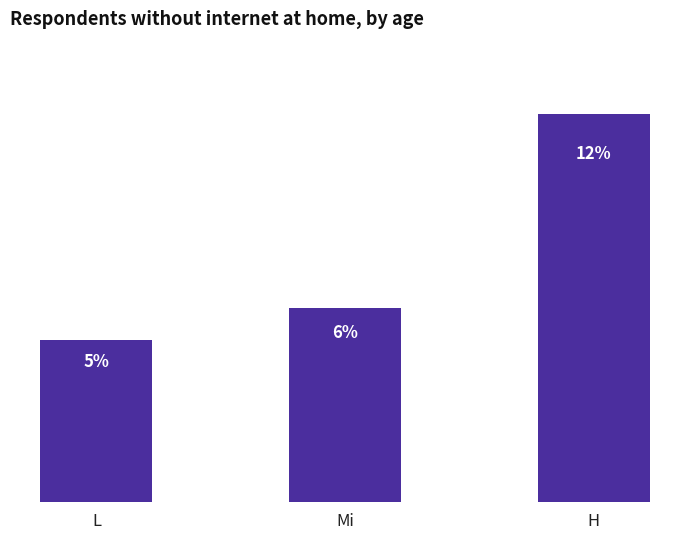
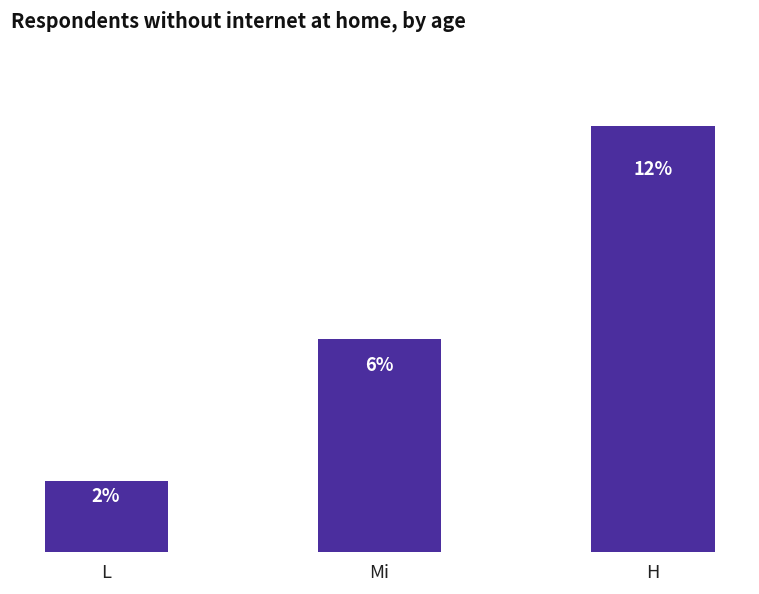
  {
-   "L": "5%",
+   "L": "2%",
    "Mi": "6%",
    "H": "12%"
  }
